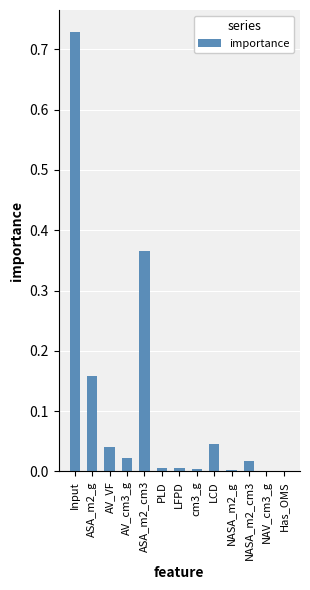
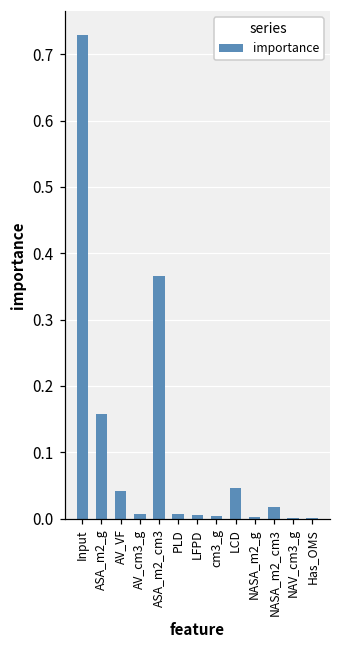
  {
    "Input": 0.73,
    "ASA_m2_g": 0.16,
    "AV_VF": 0.04,
-   "AV_cm3_g": 0.02,
+   "AV_cm3_g": 0.01,
    "ASA_m2_cm3": 0.37,
    "PLD": 0.01,
    "LFPD": 0.01,
    "cm3_g": 0.00,
    "LCD": 0.05,
    "NASA_m2_cm3": 0.02
  }
